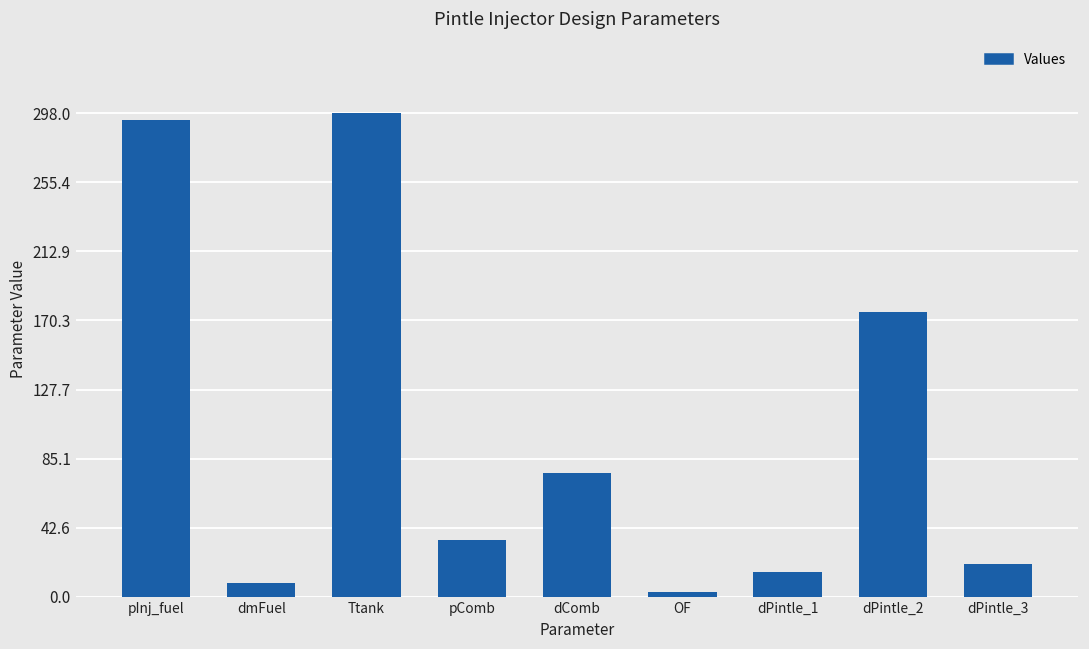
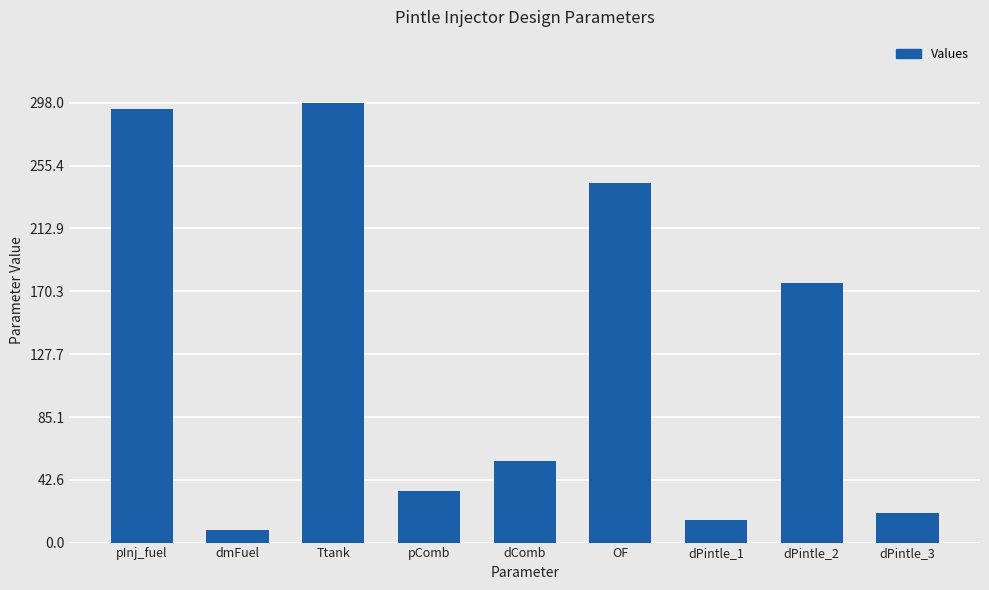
  {
    "pInj_fuel": 294,
    "dmFuel": 8,
    "Ttank": 298,
    "pComb": 35,
-   "dComb": 76,
-   "OF": 3,
+   "dComb": 55,
+   "OF": 244,
    "dPintle_1": 15,
    "dPintle_2": 176,
    "dPintle_3": 20
  }
